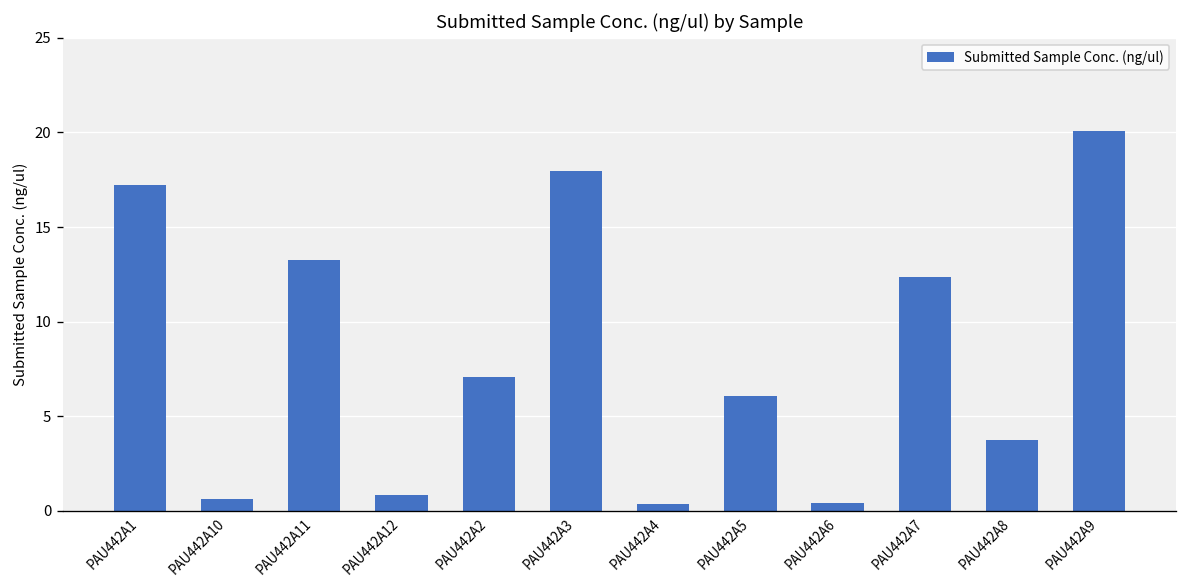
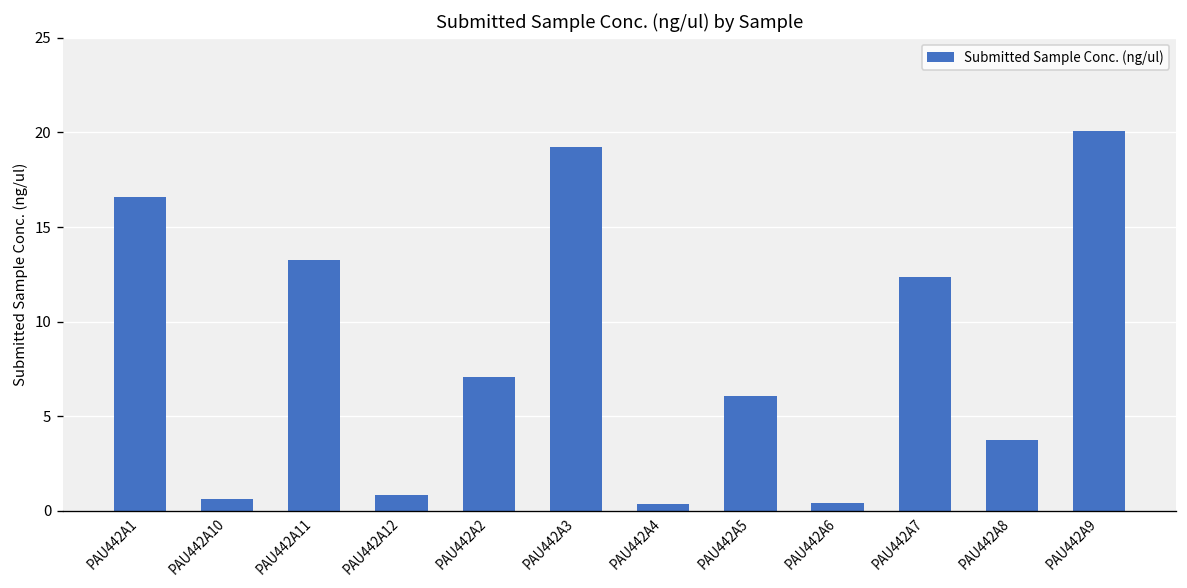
  {
-   "PAU442A1": 17.2,
+   "PAU442A1": 16.6,
    "PAU442A10": 0.6,
    "PAU442A11": 13.2,
    "PAU442A12": 0.8,
    "PAU442A2": 7.1,
-   "PAU442A3": 17.9,
+   "PAU442A3": 19.3,
    "PAU442A4": 0.4,
    "PAU442A5": 6.1,
    "PAU442A6": 0.4,
    "PAU442A7": 12.4,
    "PAU442A8": 3.7,
    "PAU442A9": 20.1
  }
